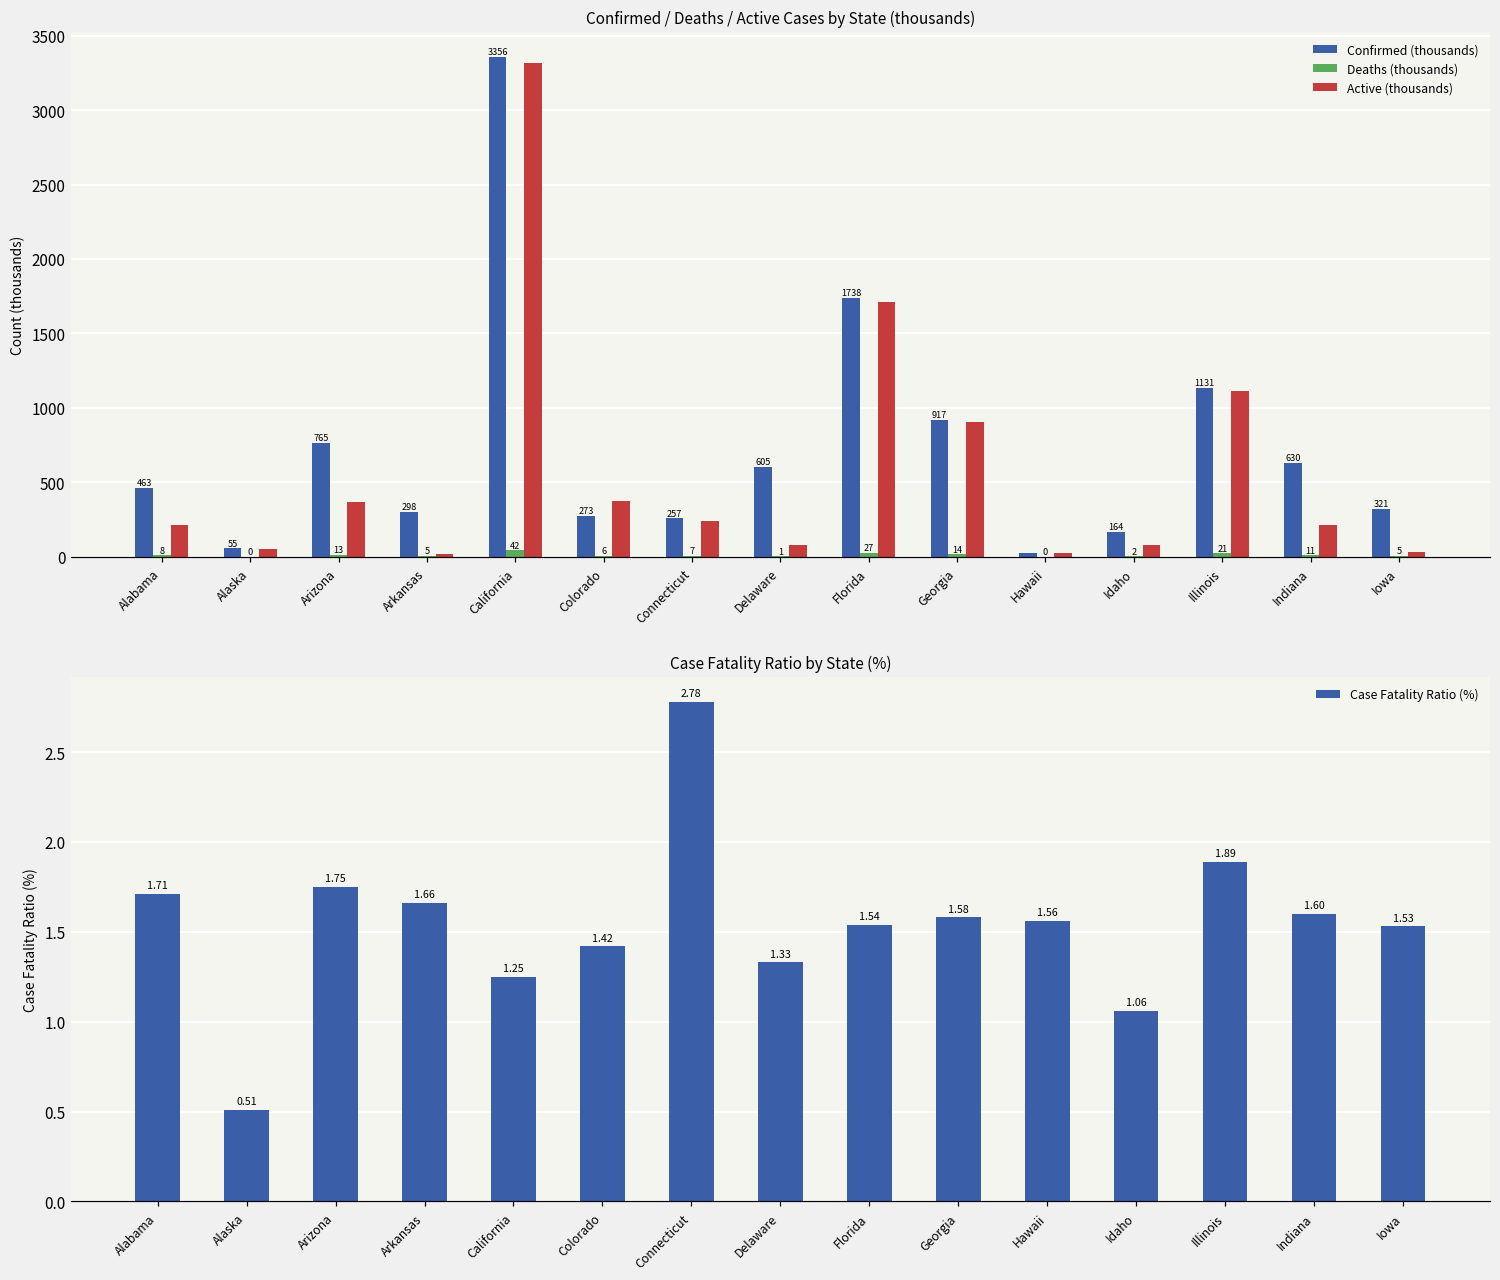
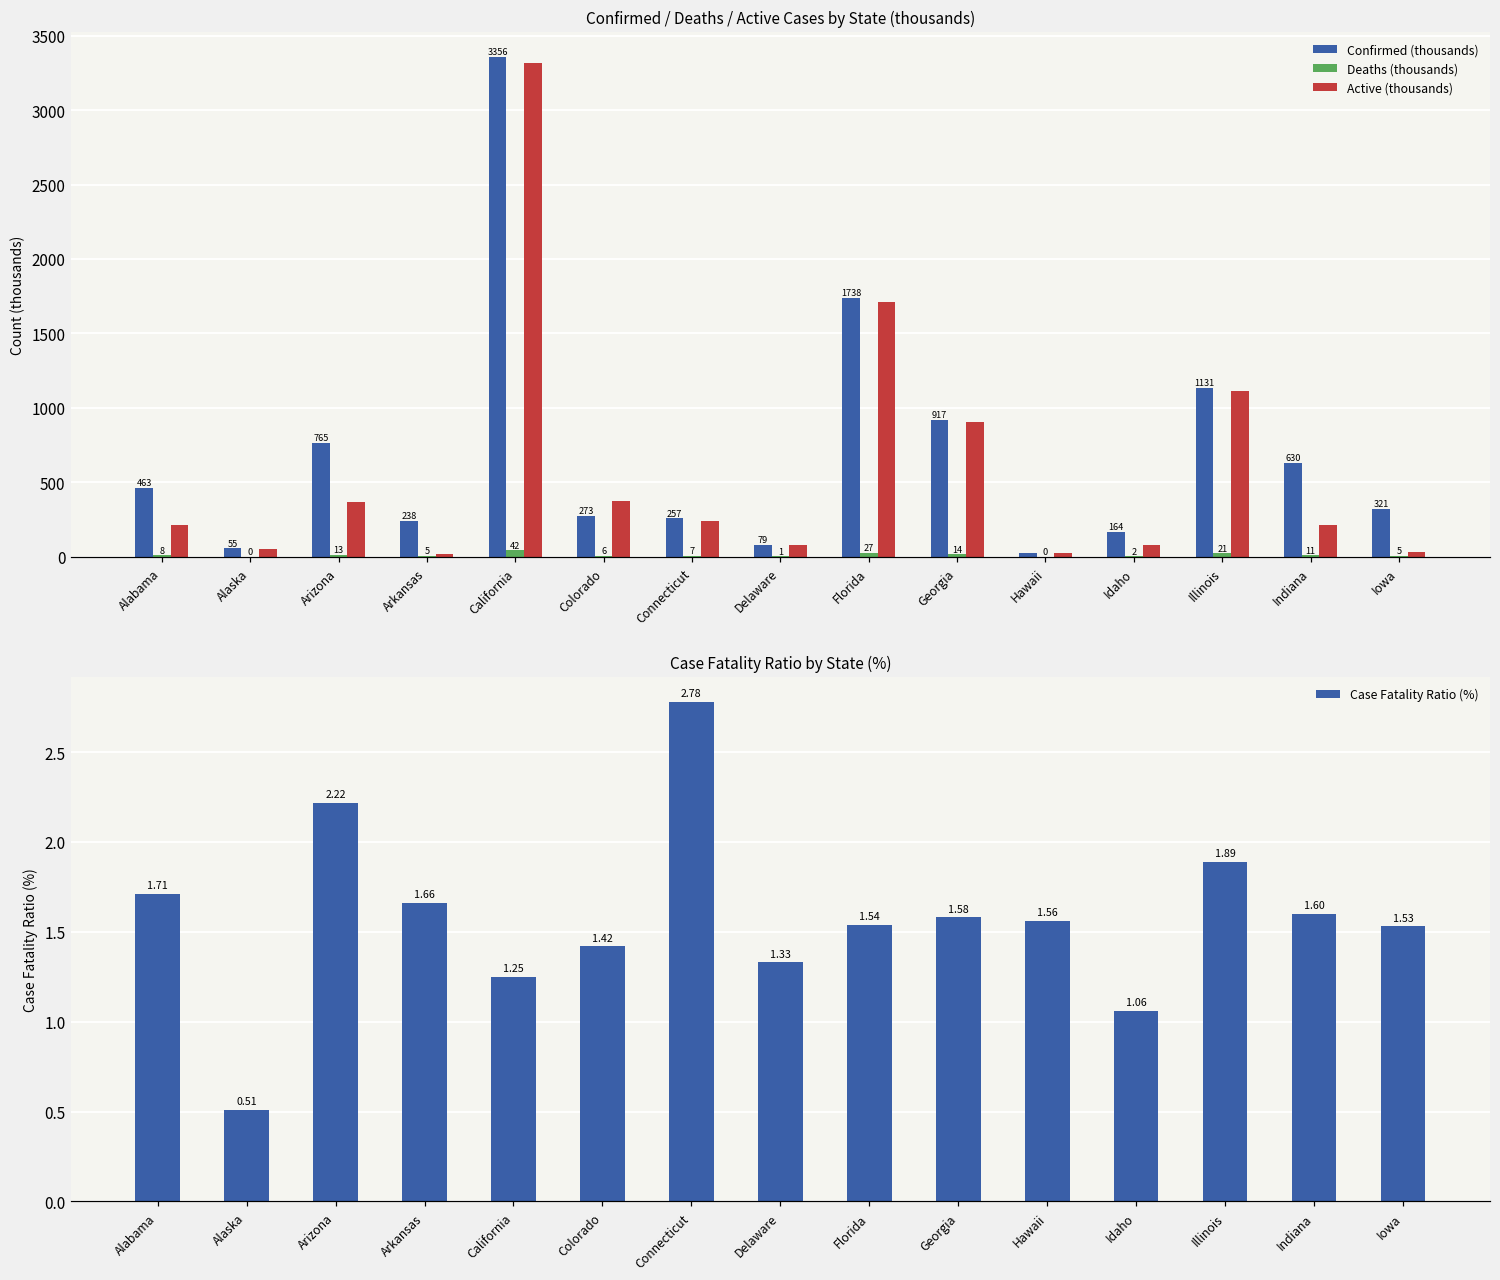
  {
    "Confirmed / Deaths / Active Cases by State (thousands)": {
      "Confirmed (thousands)": {
        "Alabama": 463,
        "Alaska": 55,
        "Arizona": 765,
-       "Arkansas": 298,
+       "Arkansas": 238,
        "California": 3356,
        "Colorado": 273,
        "Connecticut": 257,
-       "Delaware": 605,
+       "Delaware": 79,
        "Florida": 1738,
        "Georgia": 917,
        "Idaho": 164,
        "Illinois": 1131,
        "Indiana": 630,
        "Iowa": 321
      },
      "Deaths (thousands)": {
        "Alabama": 8,
        "Alaska": 0,
        "Arizona": 13,
        "Arkansas": 5,
        "California": 42,
        "Colorado": 6,
        "Connecticut": 7,
        "Delaware": 1,
        "Florida": 27,
        "Georgia": 14,
        "Hawaii": 0,
        "Idaho": 2,
        "Illinois": 21,
        "Indiana": 11,
        "Iowa": 5
      },
      "Active (thousands)": {
        "Alabama": 210,
        "Alaska": 50,
        "Arizona": 370,
        "California": 3310,
        "Colorado": 370,
        "Connecticut": 240,
        "Delaware": 80,
        "Florida": 1710,
        "Georgia": 900,
        "Hawaii": 30,
        "Idaho": 80,
        "Illinois": 1110,
        "Indiana": 210,
        "Iowa": 30
      }
    },
    "Case Fatality Ratio by State (%)": {
      "Alabama": 1.71,
      "Alaska": 0.51,
-     "Arizona": 1.75,
+     "Arizona": 2.22,
      "Arkansas": 1.66,
      "California": 1.25,
      "Colorado": 1.42,
      "Connecticut": 2.78,
      "Delaware": 1.33,
      "Florida": 1.54,
      "Georgia": 1.58,
      "Hawaii": 1.56,
      "Idaho": 1.06,
      "Illinois": 1.89,
      "Indiana": 1.60,
      "Iowa": 1.53
    }
  }
